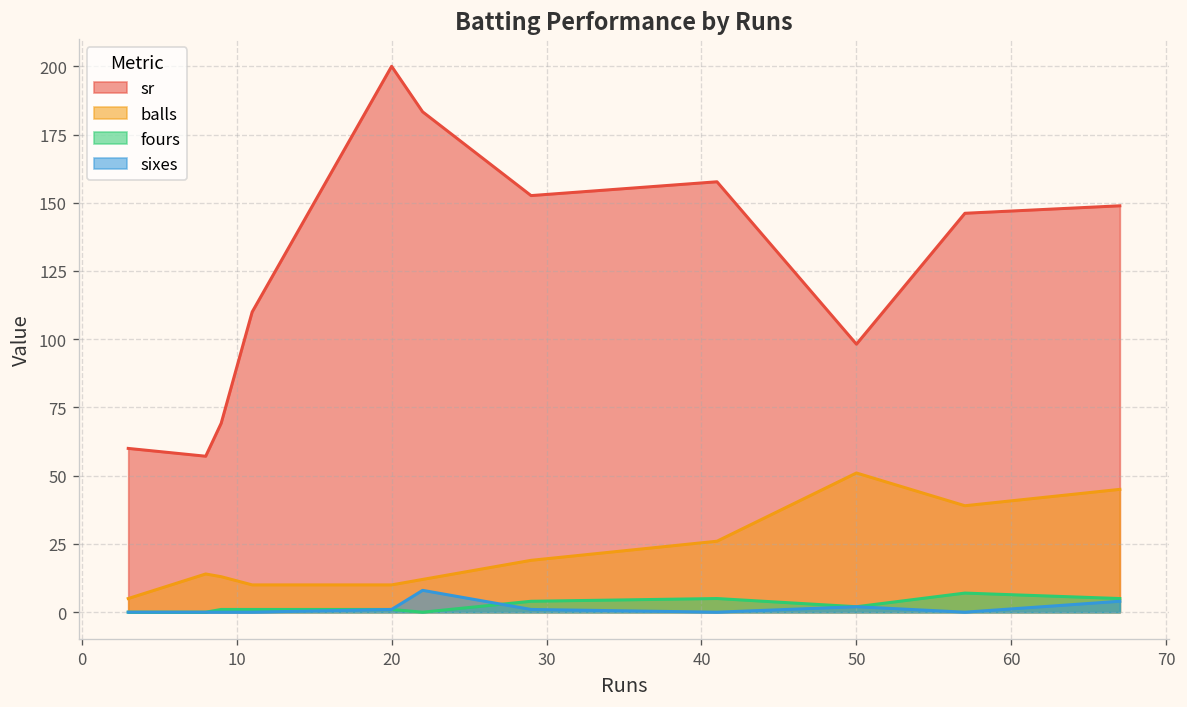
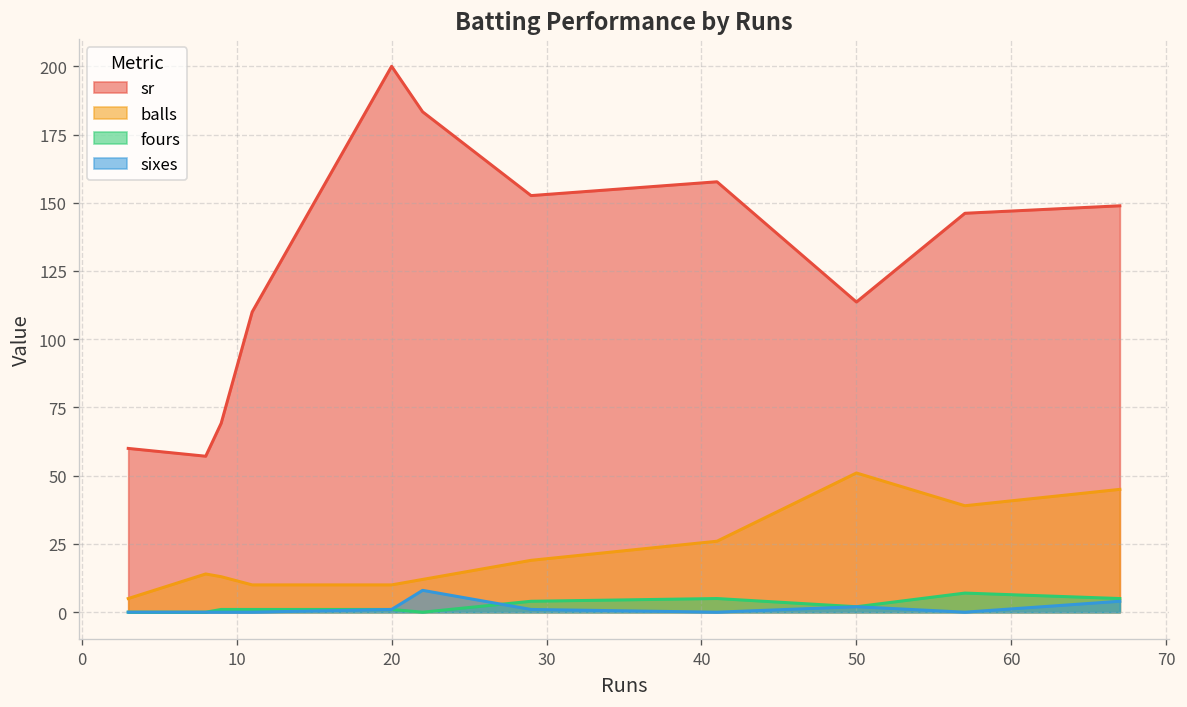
  {
    "sr": {
      "20": 200,
-     "50": 98
+     "50": 114
    },
    "balls": {
      "20": 10,
      "50": 51
    }
  }
